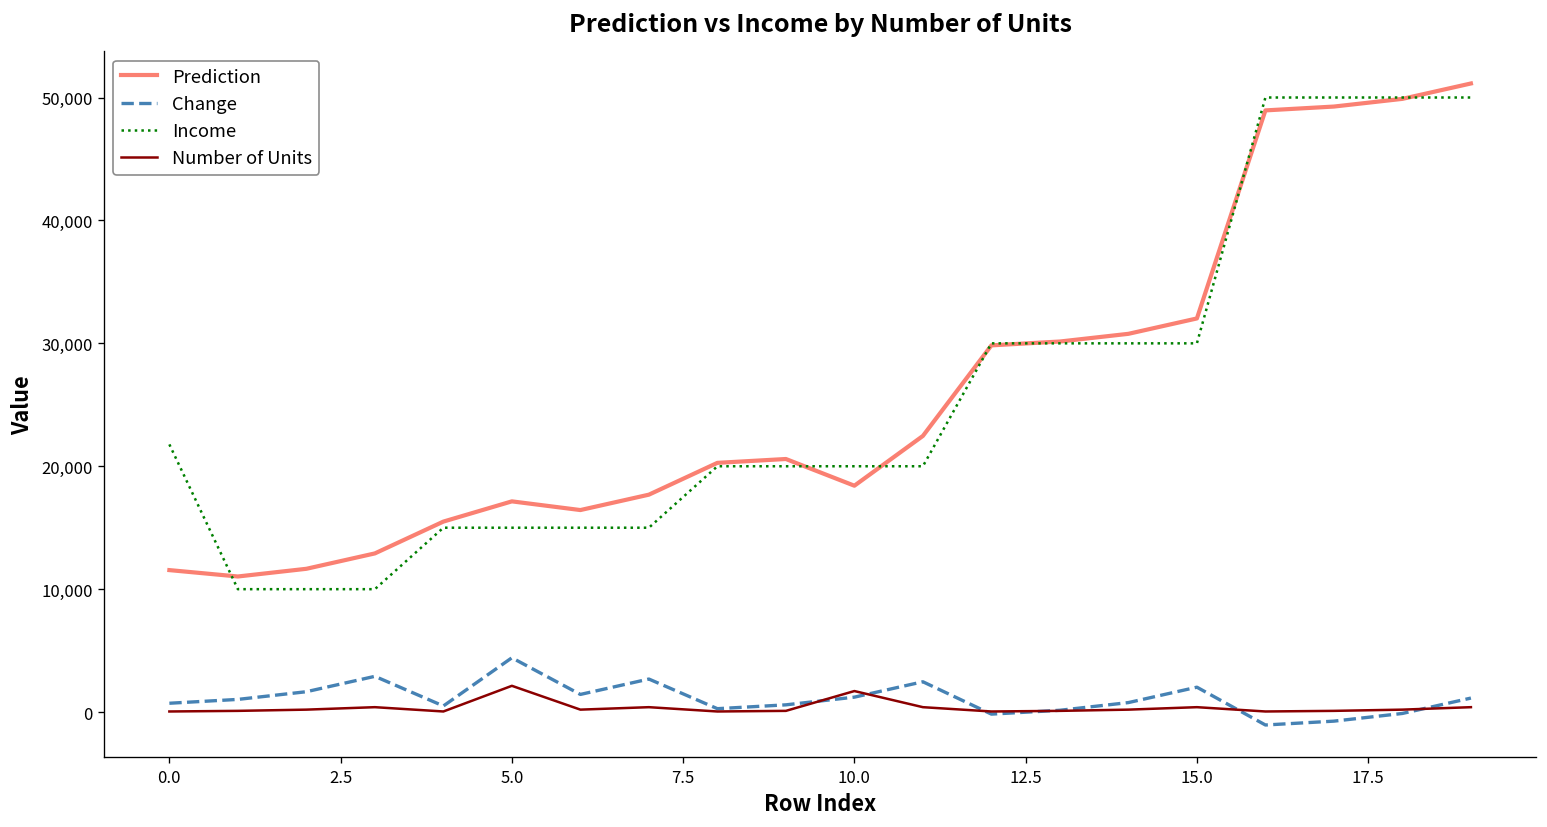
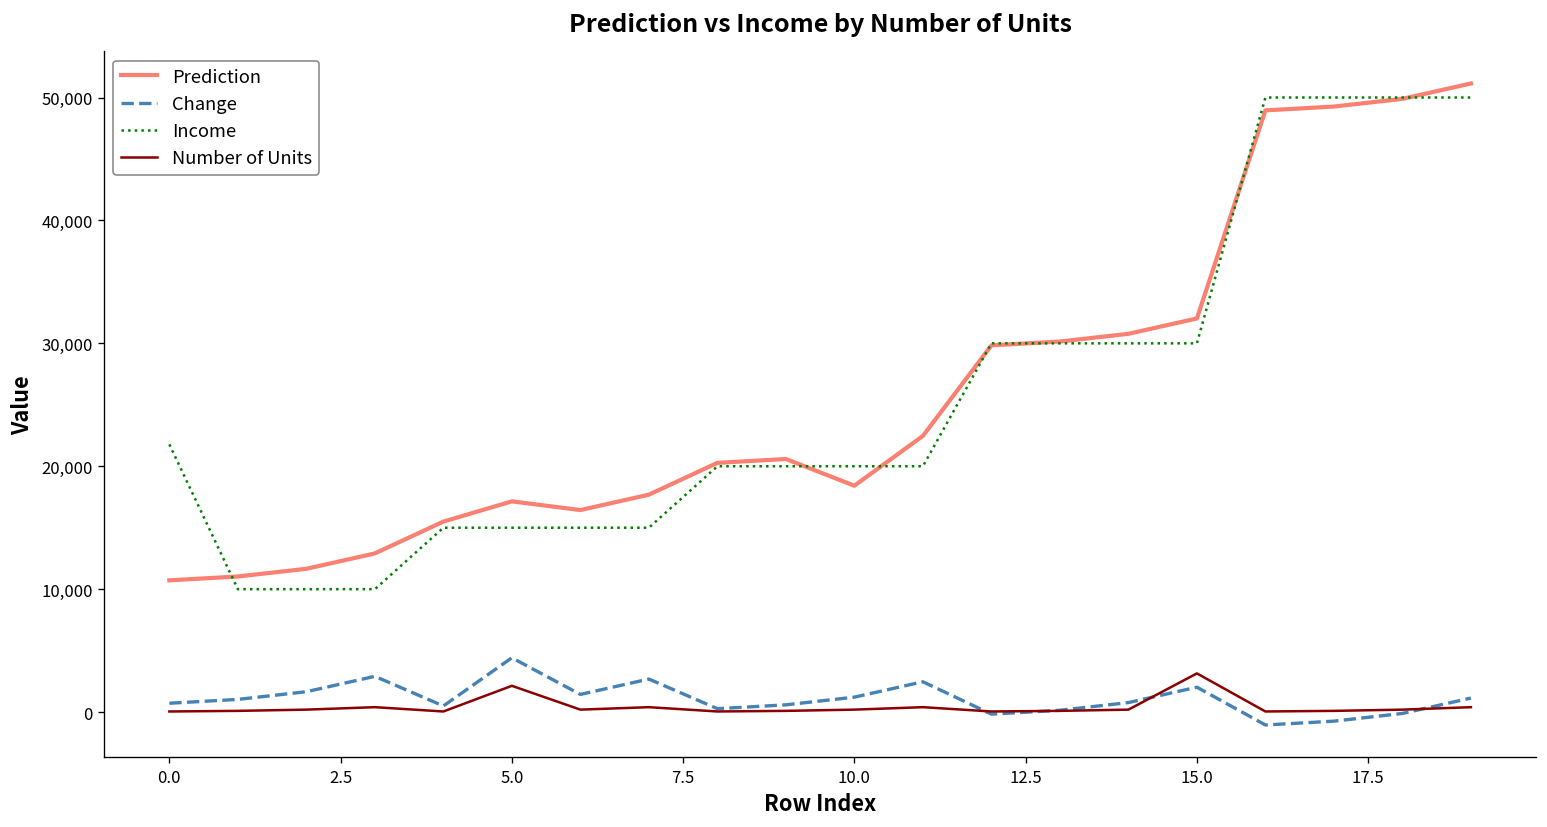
  {
    "Prediction": {
-     "0.0": "11,600",
+     "0.0": "10,700",
      "5.0": "17,100",
      "10.0": "18,400",
      "15.0": "32,000"
    },
    "Change": {
      "0.0": "700",
      "5.0": "4,400",
      "10.0": "1,200",
      "15.0": "2,000"
    },
    "Income": {
      "0.0": "21,800",
      "5.0": "15,000",
      "10.0": "20,000",
      "15.0": "30,000"
    },
    "Number of Units": {
      "0.0": "100",
      "5.0": "2,100",
-     "10.0": "1,700",
-     "15.0": "400"
+     "10.0": "200",
+     "15.0": "3,100"
    }
  }
